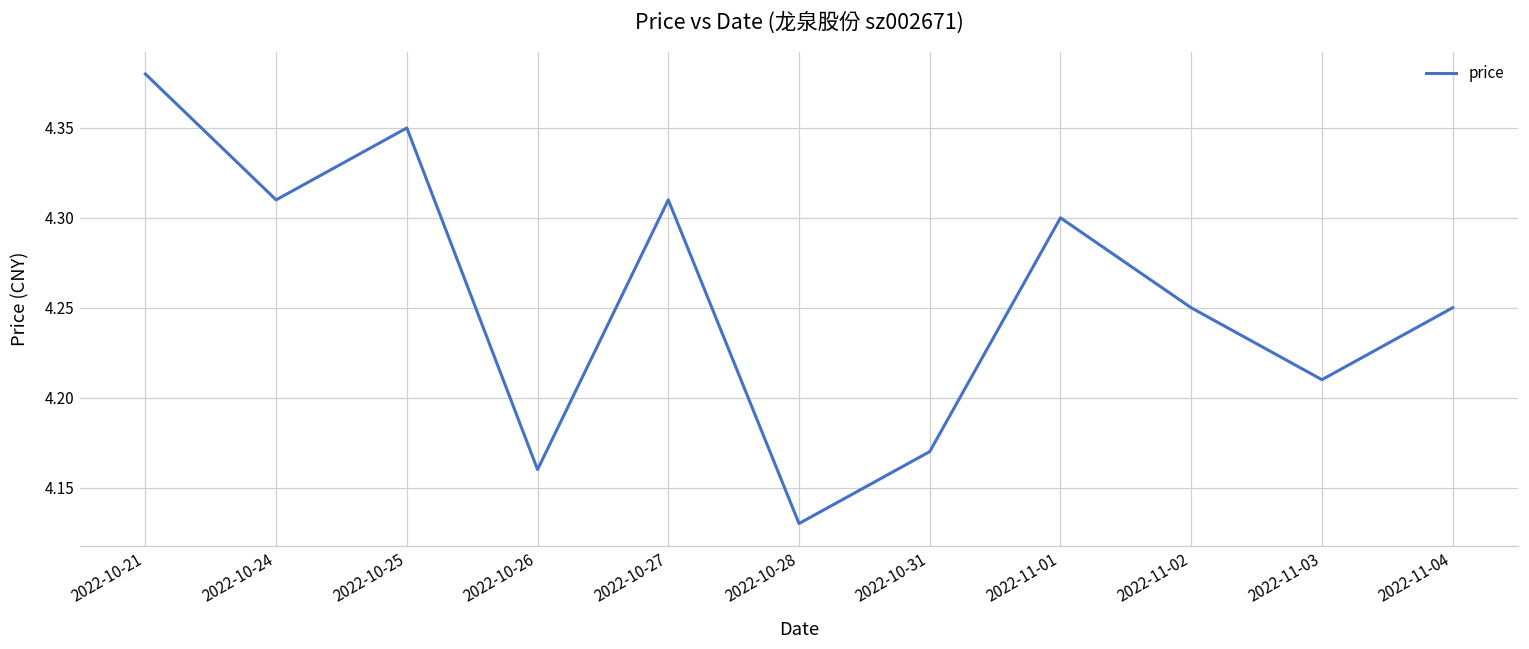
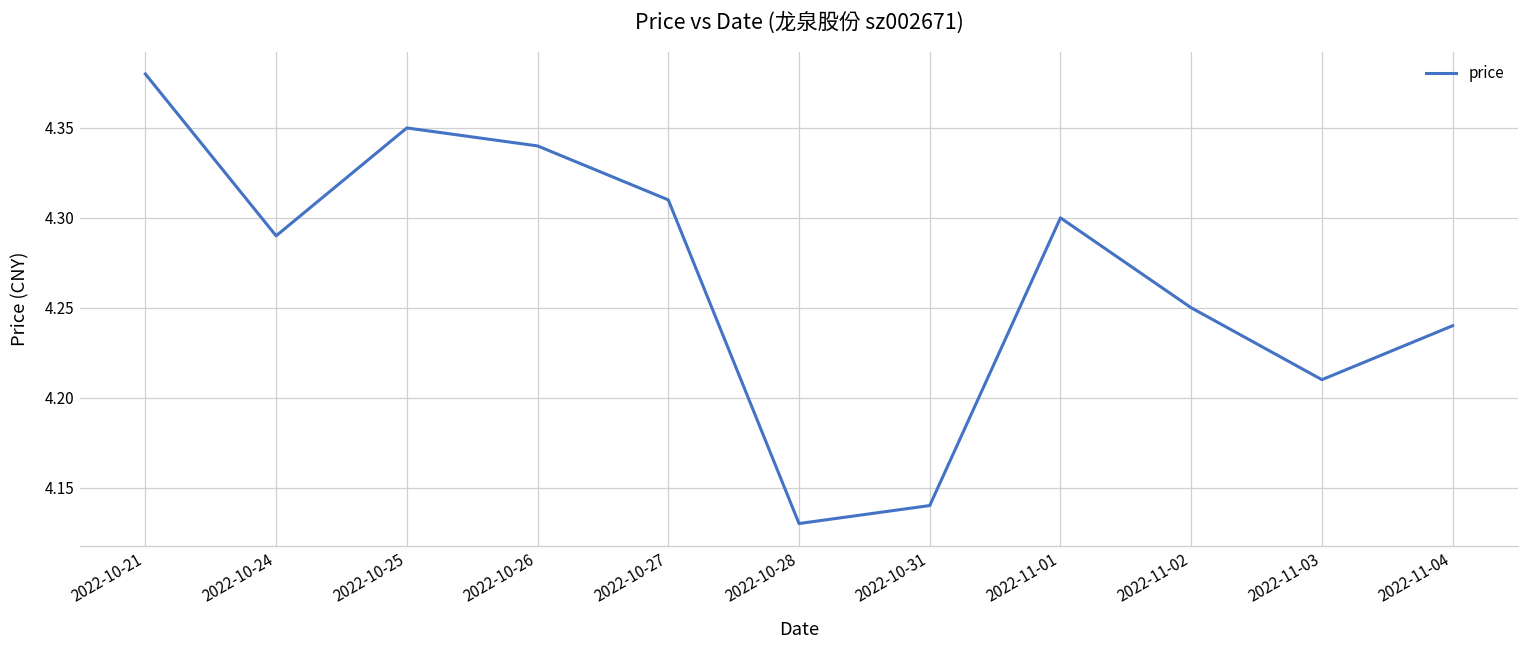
  {
    "2022-10-21": 4.38,
-   "2022-10-24": 4.31,
+   "2022-10-24": 4.29,
    "2022-10-25": 4.35,
-   "2022-10-26": 4.16,
+   "2022-10-26": 4.34,
    "2022-10-27": 4.31,
    "2022-10-28": 4.13,
-   "2022-10-31": 4.17,
+   "2022-10-31": 4.14,
    "2022-11-01": 4.30,
    "2022-11-02": 4.25,
    "2022-11-03": 4.21,
-   "2022-11-04": 4.25
+   "2022-11-04": 4.24
  }
